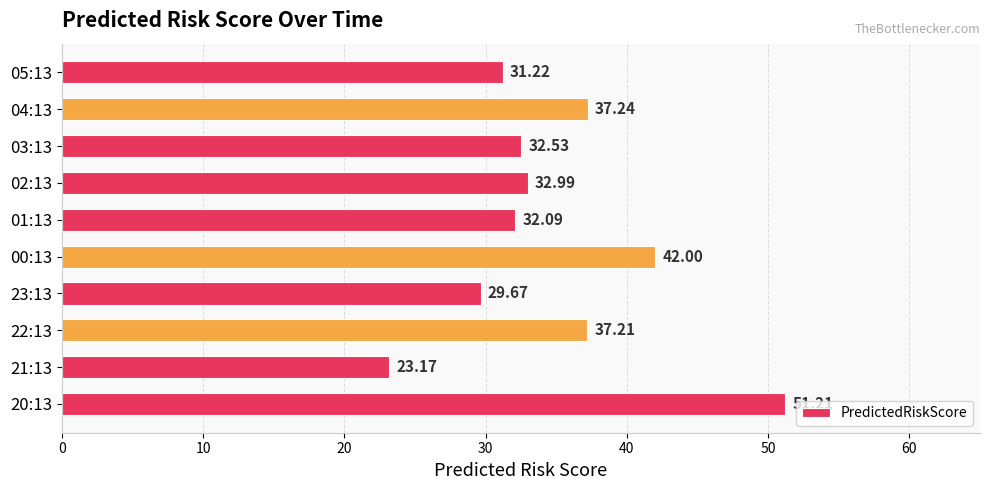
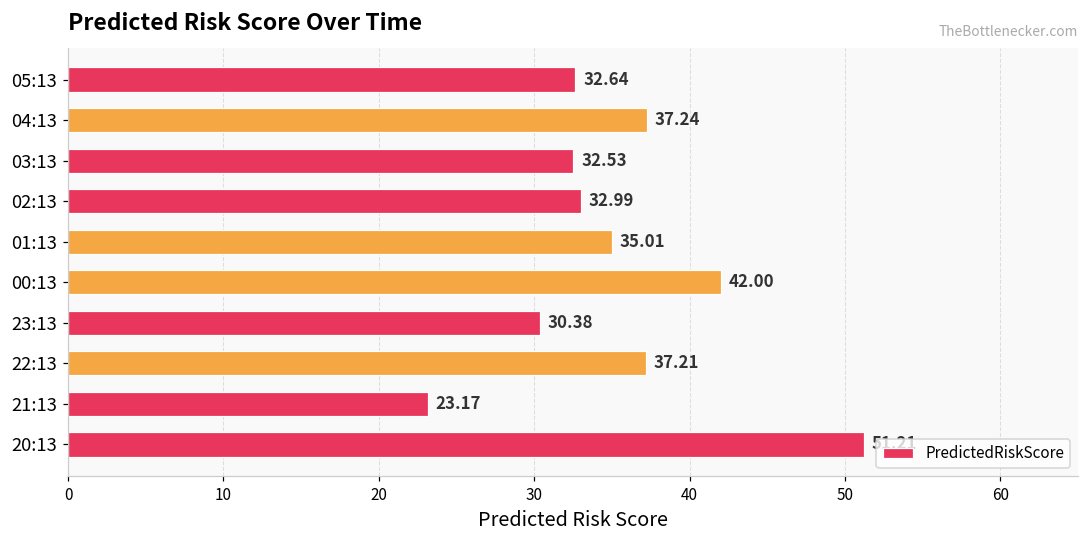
  {
-   "05:13": 31.22,
+   "05:13": 32.64,
    "04:13": 37.24,
    "03:13": 32.53,
    "02:13": 32.99,
-   "01:13": 32.09,
+   "01:13": 35.01,
    "00:13": 42.00,
-   "23:13": 29.67,
+   "23:13": 30.38,
    "22:13": 37.21,
    "21:13": 23.17
  }
